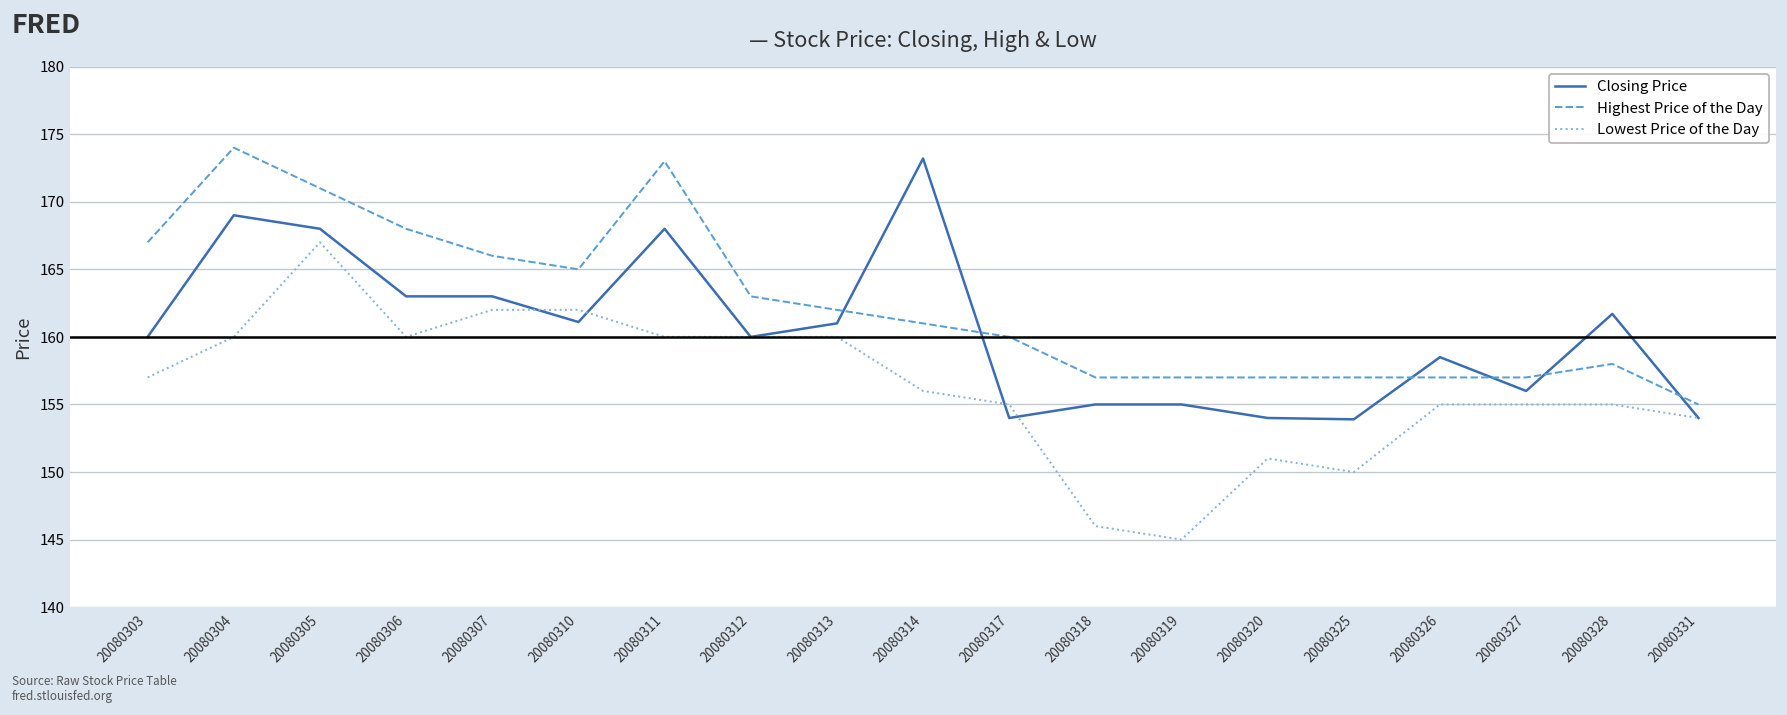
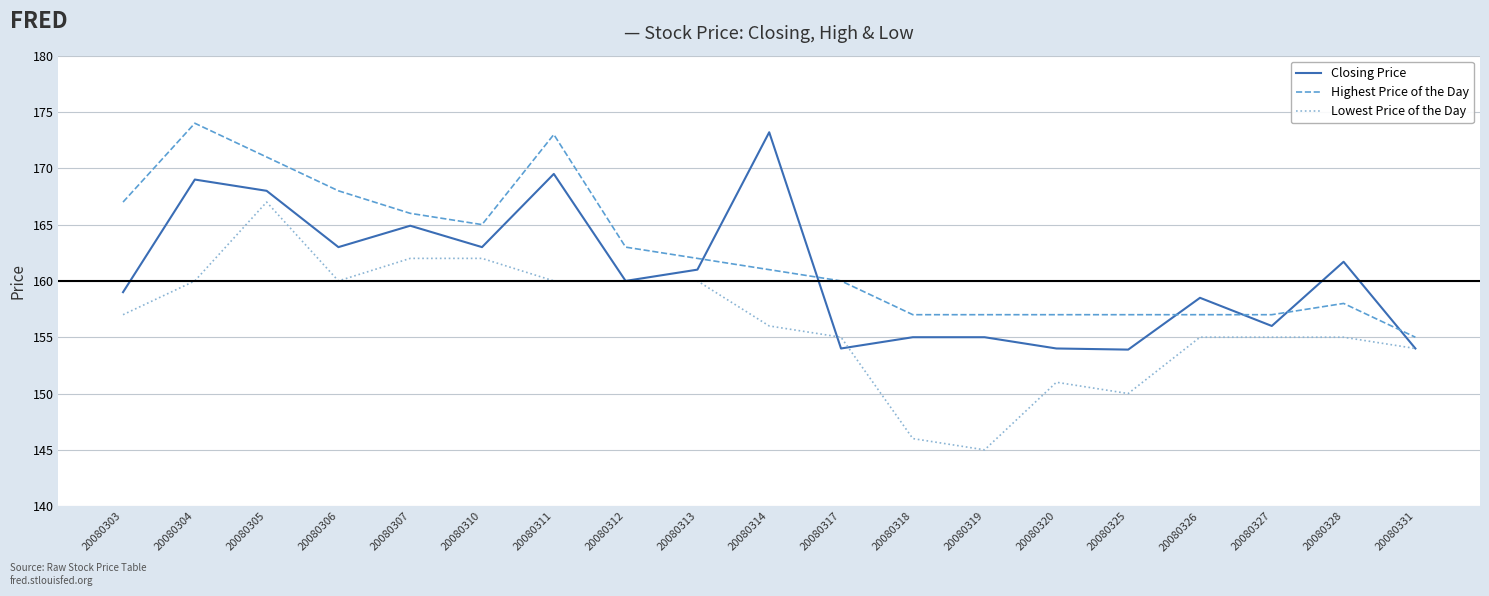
  {
    "Closing Price": {
-     "20080303": 160,
+     "20080303": 159,
      "20080304": 169.0,
      "20080305": 168.0,
      "20080306": 163.0,
-     "20080307": 163.0,
-     "20080310": 161.1,
-     "20080311": 168.0,
+     "20080307": 164.9,
+     "20080310": 163.0,
+     "20080311": 169.5,
      "20080313": 161.0,
      "20080314": 173.2,
      "20080317": 154.0,
      "20080318": 155.0,
      "20080319": 155.0,
      "20080320": 154.0,
      "20080325": 153.9,
      "20080326": 158.5,
      "20080327": 156.0,
      "20080328": 161.7
    }
  }
